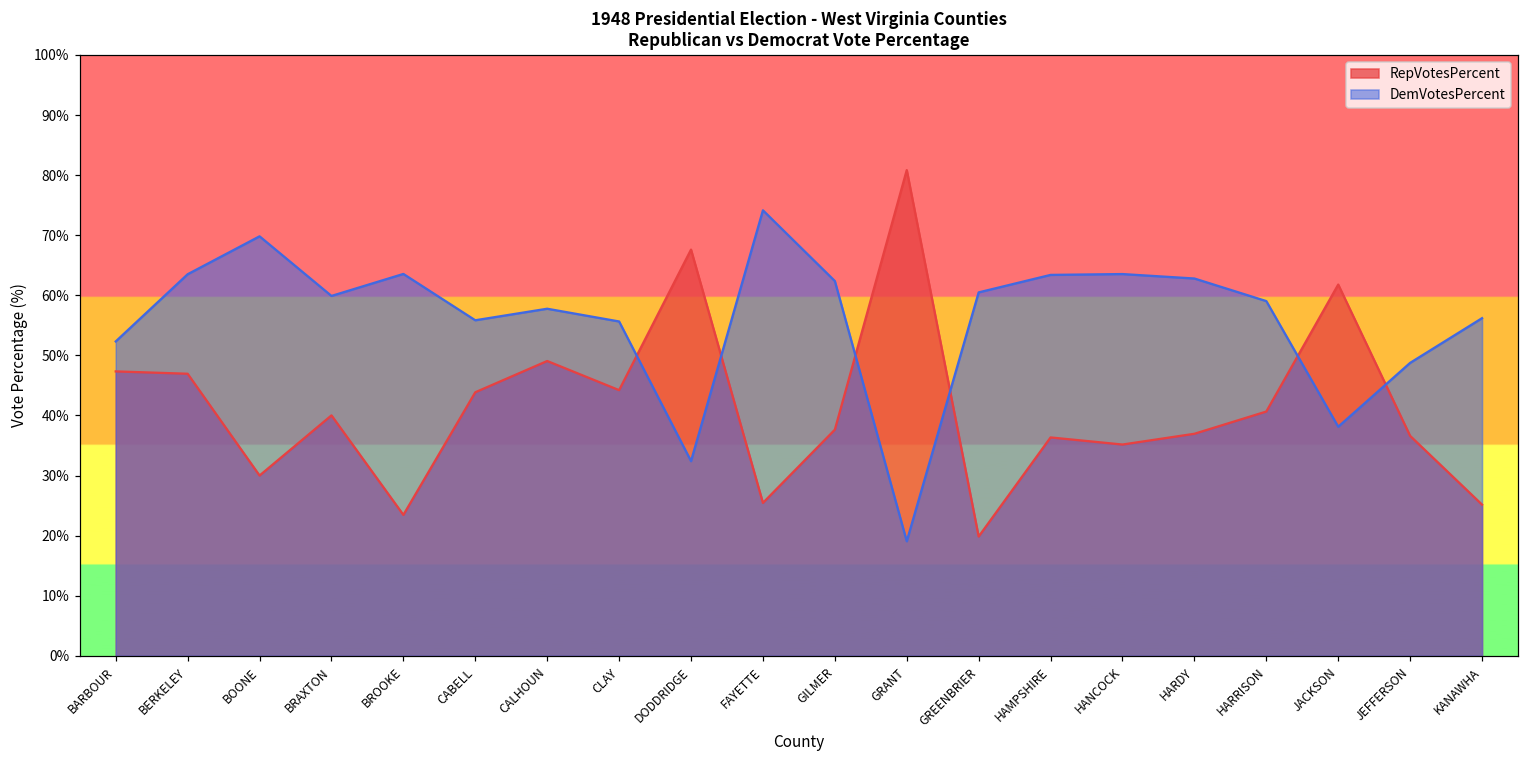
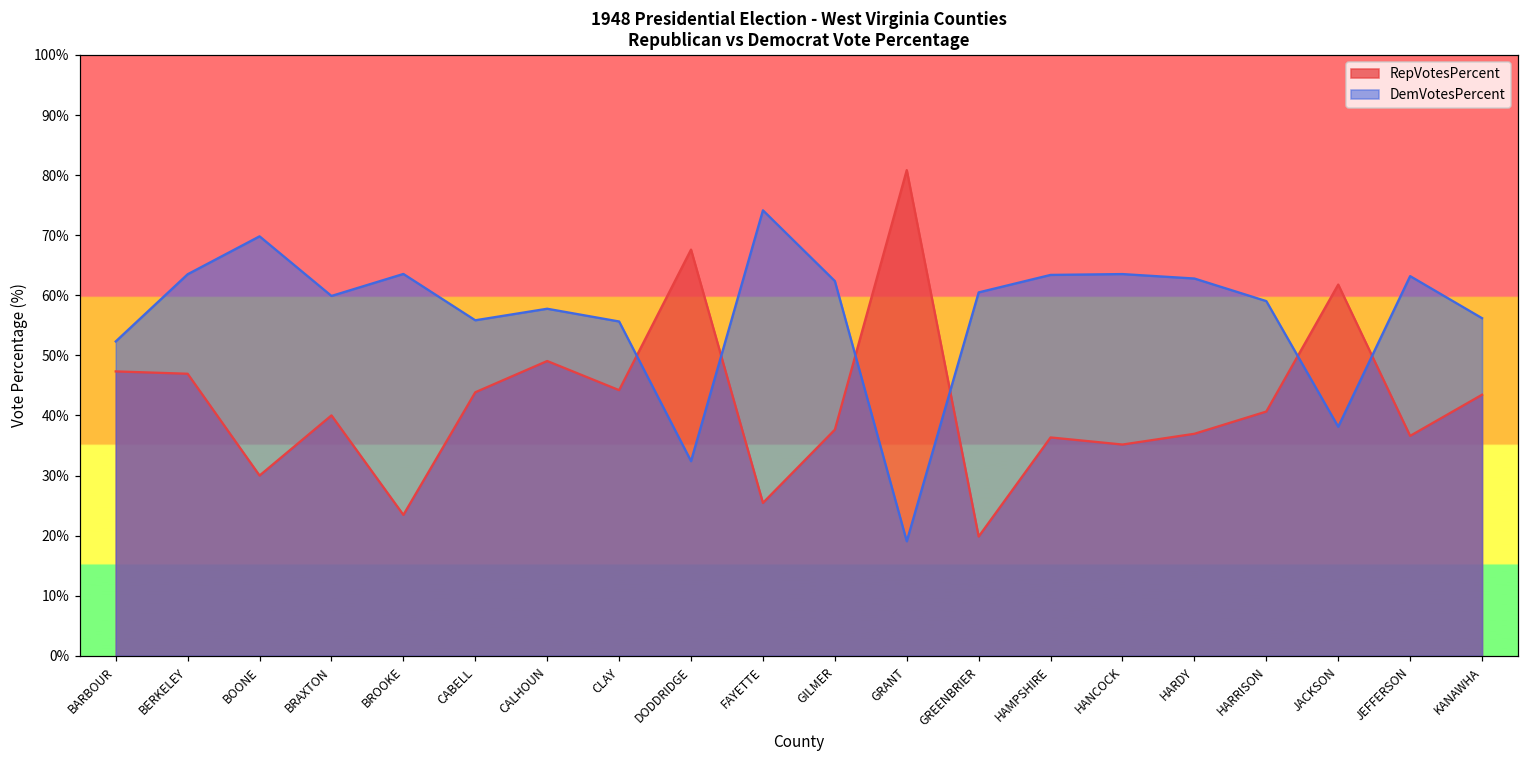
  {
    "RepVotesPercent": {
      "BARBOUR": "47%",
      "BERKELEY": "47%",
      "BOONE": "30%",
      "BRAXTON": "40%",
      "BROOKE": "23%",
      "CABELL": "44%",
      "CALHOUN": "49%",
      "CLAY": "44%",
      "DODDRIDGE": "68%",
      "FAYETTE": "25%",
      "GILMER": "38%",
      "GRANT": "81%",
      "GREENBRIER": "20%",
      "HAMPSHIRE": "36%",
      "HANCOCK": "35%",
      "HARDY": "37%",
      "HARRISON": "41%",
      "JACKSON": "62%",
      "JEFFERSON": "37%",
-     "KANAWHA": "25%"
+     "KANAWHA": "43%"
    },
    "DemVotesPercent": {
      "BARBOUR": "52%",
      "BERKELEY": "64%",
      "BOONE": "70%",
      "BRAXTON": "60%",
      "BROOKE": "64%",
      "CABELL": "56%",
      "CALHOUN": "58%",
      "CLAY": "56%",
      "DODDRIDGE": "32%",
      "FAYETTE": "74%",
      "GILMER": "62%",
      "GRANT": "19%",
      "GREENBRIER": "60%",
      "HAMPSHIRE": "63%",
      "HANCOCK": "64%",
      "HARDY": "63%",
      "HARRISON": "59%",
      "JACKSON": "38%",
-     "JEFFERSON": "49%",
+     "JEFFERSON": "63%",
      "KANAWHA": "56%"
    }
  }
